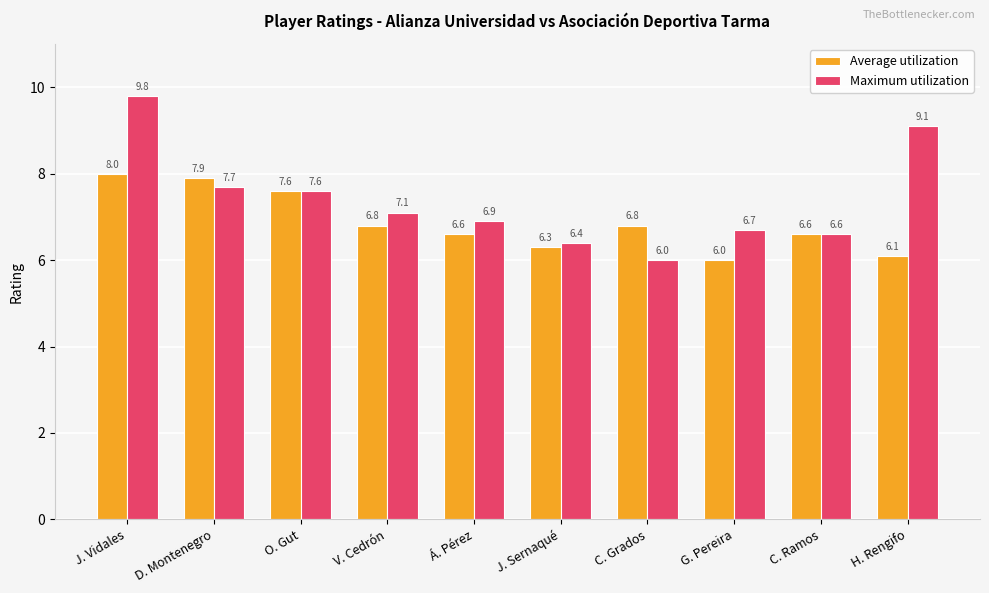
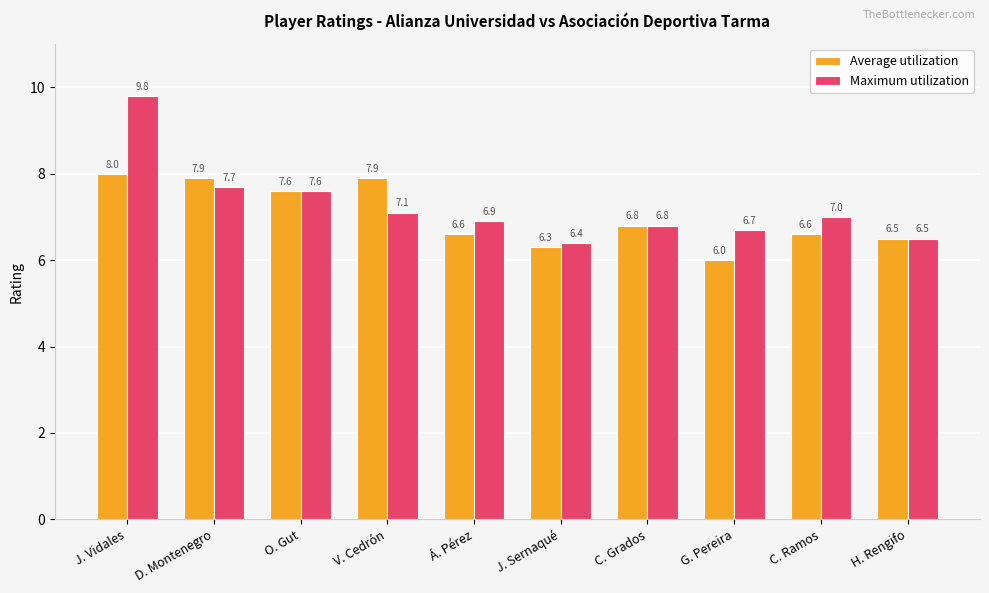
  {
    "Average utilization": {
      "J. Vidales": 8.0,
      "D. Montenegro": 7.9,
      "O. Gut": 7.6,
-     "V. Cedrón": 6.8,
+     "V. Cedrón": 7.9,
      "Á. Pérez": 6.6,
      "J. Sernaqué": 6.3,
      "C. Grados": 6.8,
      "G. Pereira": 6.0,
      "C. Ramos": 6.6,
-     "H. Rengifo": 6.1
+     "H. Rengifo": 6.5
    },
    "Maximum utilization": {
      "J. Vidales": 9.8,
      "D. Montenegro": 7.7,
      "O. Gut": 7.6,
      "V. Cedrón": 7.1,
      "Á. Pérez": 6.9,
      "J. Sernaqué": 6.4,
-     "C. Grados": 6.0,
+     "C. Grados": 6.8,
      "G. Pereira": 6.7,
-     "C. Ramos": 6.6,
-     "H. Rengifo": 9.1
+     "C. Ramos": 7.0,
+     "H. Rengifo": 6.5
    }
  }
